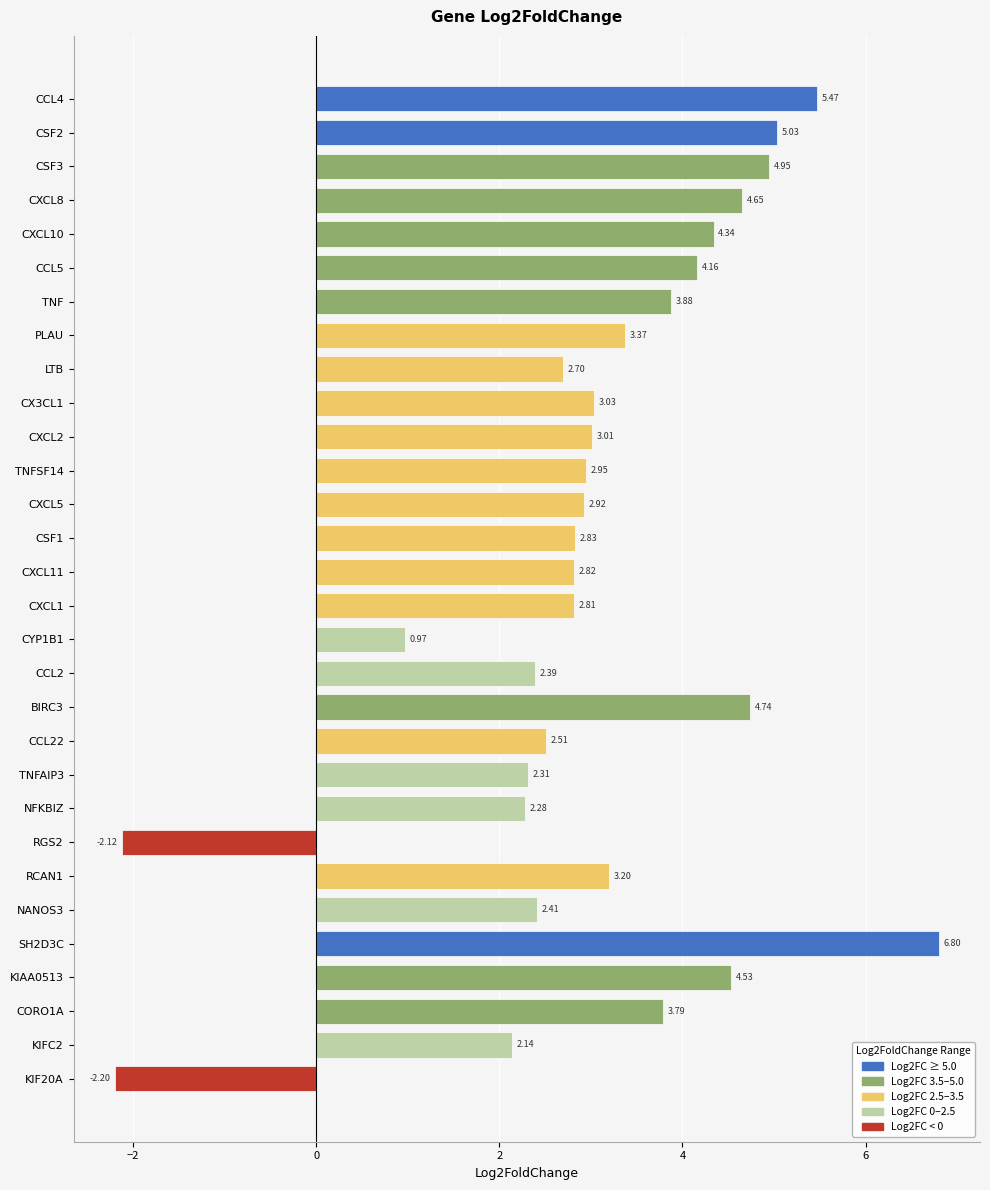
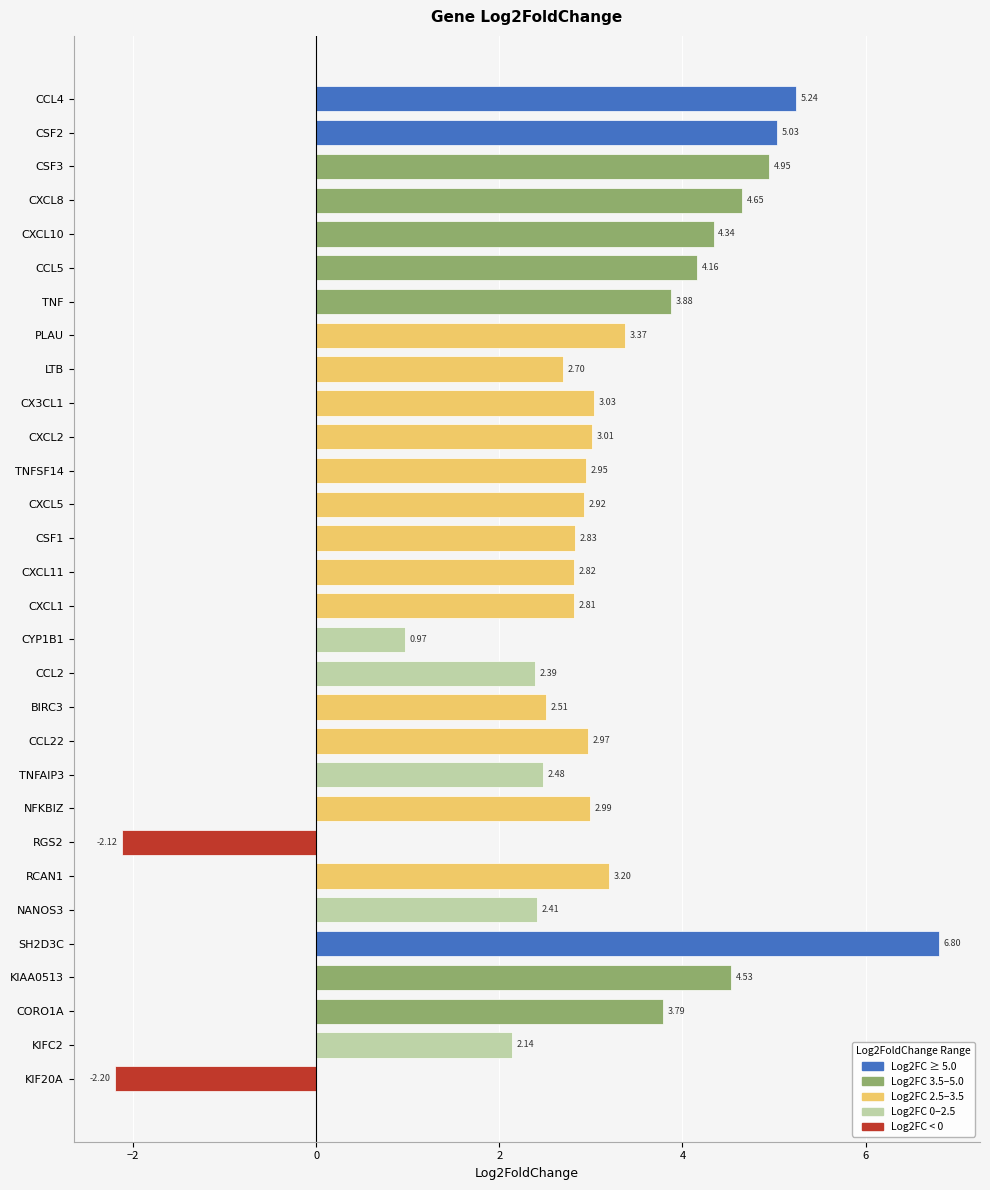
  {
-   "CCL4": 5.47,
+   "CCL4": 5.24,
    "CSF2": 5.03,
    "CSF3": 4.95,
    "CXCL8": 4.65,
    "CXCL10": 4.34,
    "CCL5": 4.16,
    "TNF": 3.88,
    "PLAU": 3.37,
    "LTB": 2.70,
    "CX3CL1": 3.03,
    "CXCL2": 3.01,
    "TNFSF14": 2.95,
    "CXCL5": 2.92,
    "CSF1": 2.83,
    "CXCL11": 2.82,
    "CXCL1": 2.81,
    "CYP1B1": 0.97,
    "CCL2": 2.39,
-   "BIRC3": 4.74,
-   "CCL22": 2.51,
-   "TNFAIP3": 2.31,
-   "NFKBIZ": 2.28,
+   "BIRC3": 2.51,
+   "CCL22": 2.97,
+   "TNFAIP3": 2.48,
+   "NFKBIZ": 2.99,
    "RGS2": -2.12,
    "RCAN1": 3.20,
    "NANOS3": 2.41,
    "SH2D3C": 6.80,
    "KIAA0513": 4.53,
    "CORO1A": 3.79,
    "KIFC2": 2.14,
    "KIF20A": -2.20
  }
